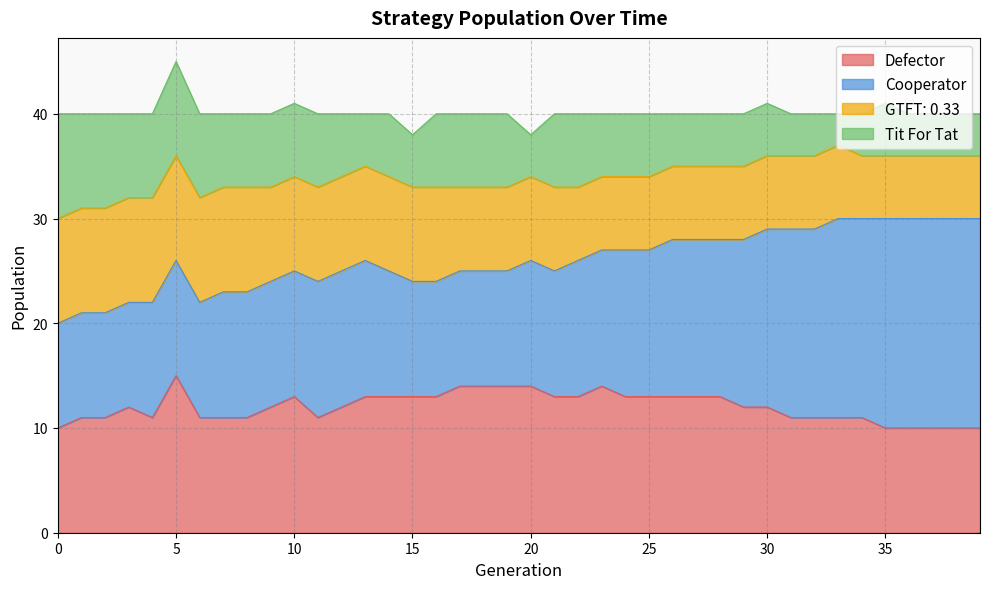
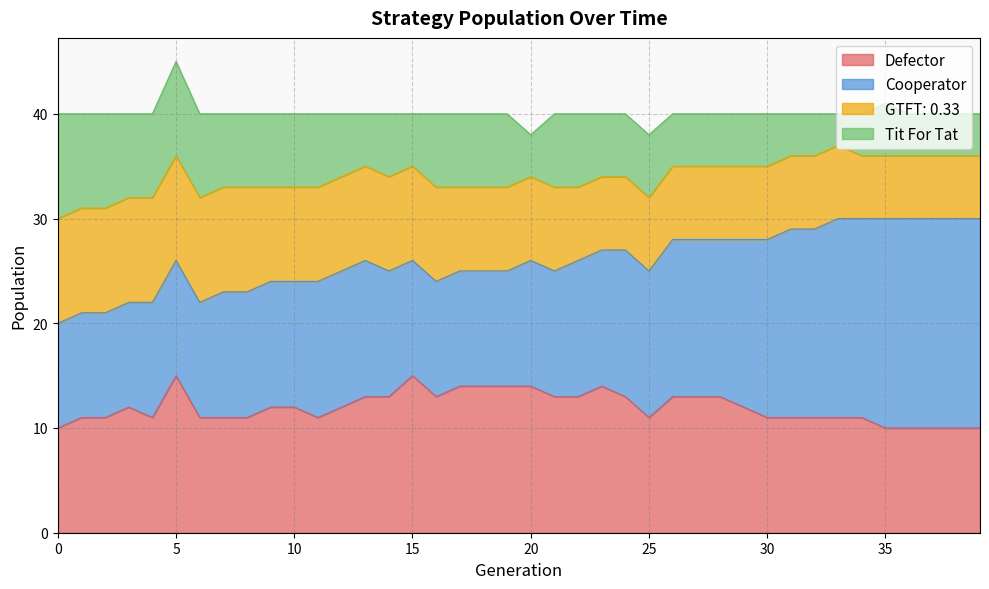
  {
    "Defector": {
      "0": 10,
      "5": 15,
-     "10": 13,
-     "15": 13,
+     "10": 12,
+     "15": 15,
      "20": 14,
-     "25": 13,
-     "30": 12,
+     "25": 11,
+     "30": 11,
      "35": 10
    },
    "Cooperator": {
      "0": 20,
      "5": 26,
      "20": 26,
      "35": 30
    },
    "GTFT: 0.33": {
      "0": 30,
      "5": 36,
      "20": 34,
      "35": 36
    },
    "Tit For Tat": {
      "0": 10,
      "5": 9,
      "10": 7,
      "15": 5,
      "20": 4,
      "25": 6,
      "30": 5
    }
  }
